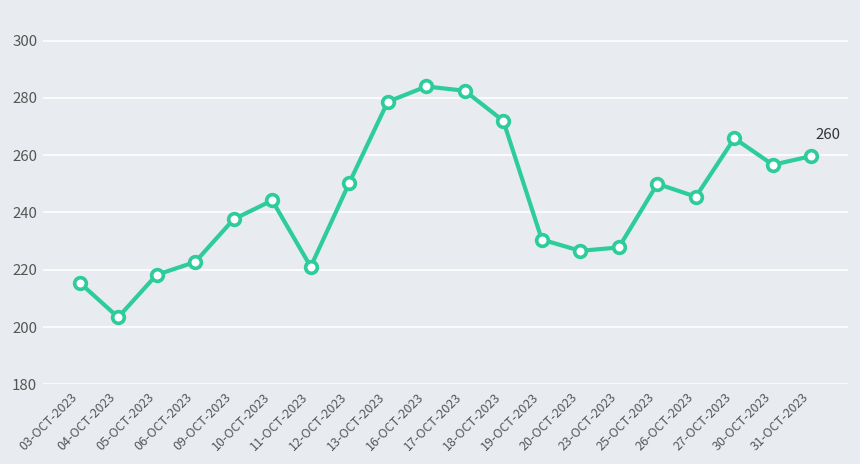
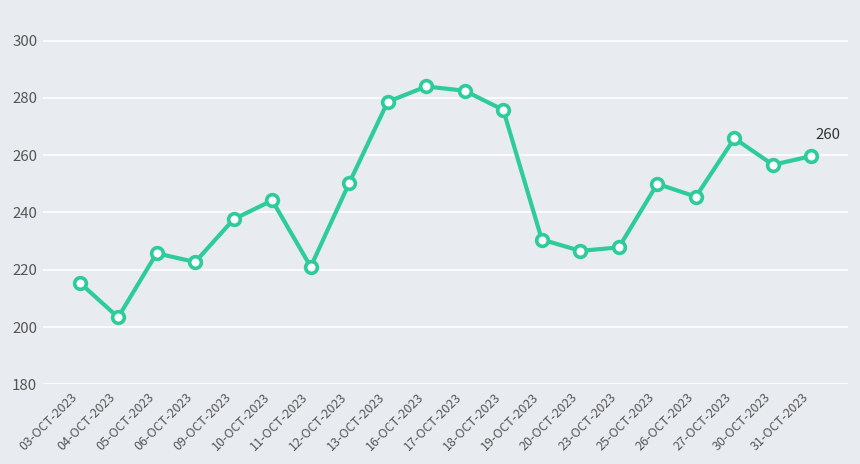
  {
    "03-OCT-2023": 216,
    "04-OCT-2023": 203,
-   "05-OCT-2023": 218,
+   "05-OCT-2023": 226,
    "06-OCT-2023": 223,
    "09-OCT-2023": 238,
    "10-OCT-2023": 244,
    "11-OCT-2023": 221,
    "12-OCT-2023": 250,
    "13-OCT-2023": 279,
    "16-OCT-2023": 284,
    "17-OCT-2023": 283,
-   "18-OCT-2023": 272,
+   "18-OCT-2023": 276,
    "19-OCT-2023": 231,
    "20-OCT-2023": 227,
    "23-OCT-2023": 228,
    "25-OCT-2023": 250,
    "26-OCT-2023": 246,
    "27-OCT-2023": 266,
    "30-OCT-2023": 257
  }
